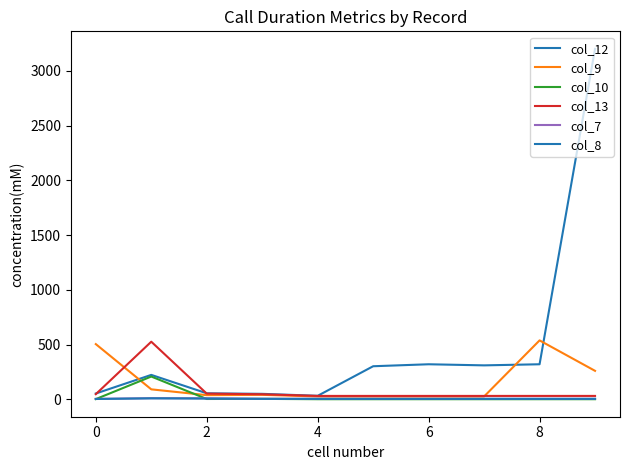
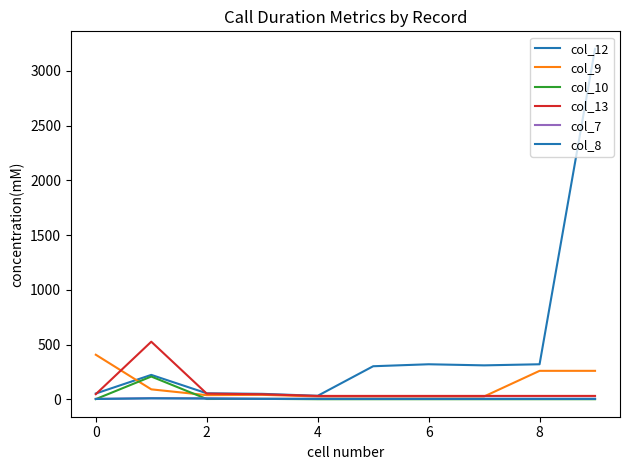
  {
    "col_9": {
-     "0": 500,
-     "8": 540
+     "0": 410,
+     "8": 260
    },
    "col_13": {
      "8": 30
    }
  }
